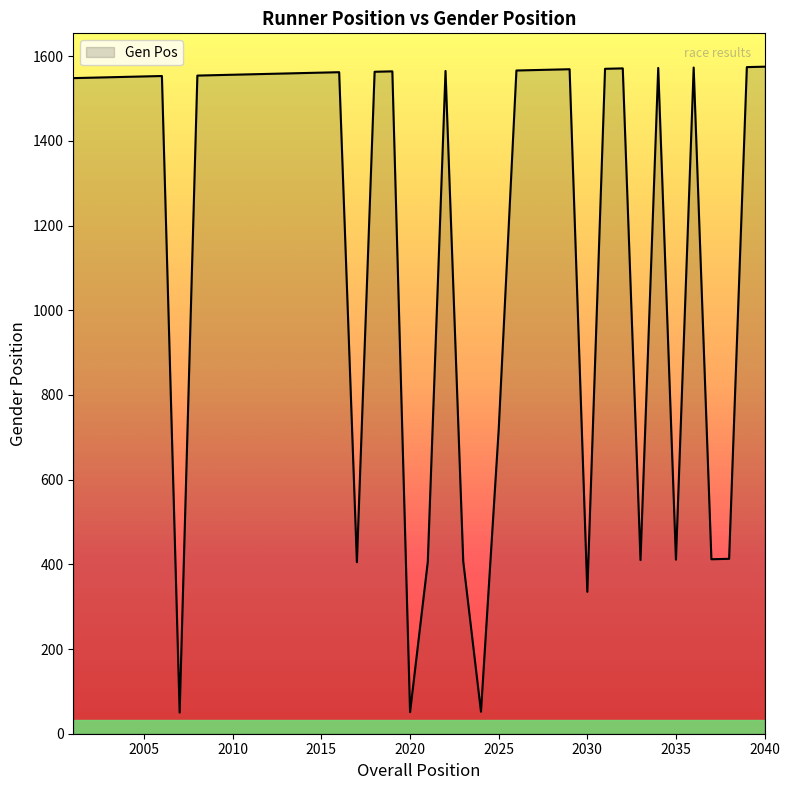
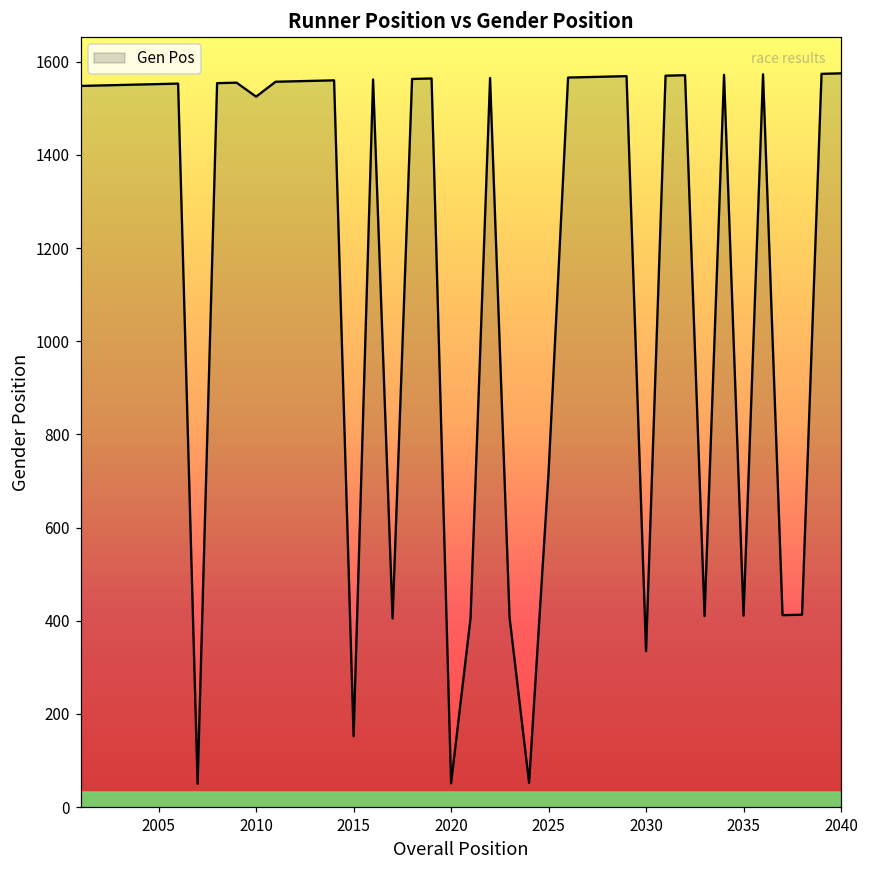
  {
    "2005": 1550,
-   "2010": 1560,
-   "2015": 1560,
+   "2010": 1530,
+   "2015": 150,
    "2020": 50,
    "2025": 720,
    "2030": 340,
    "2035": 410,
    "2040": 1580
  }
